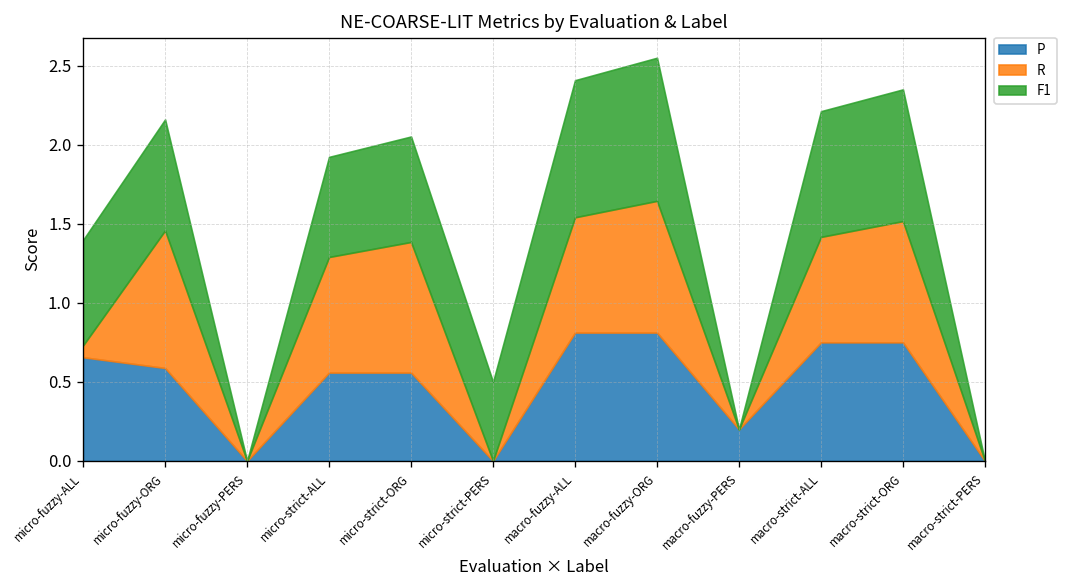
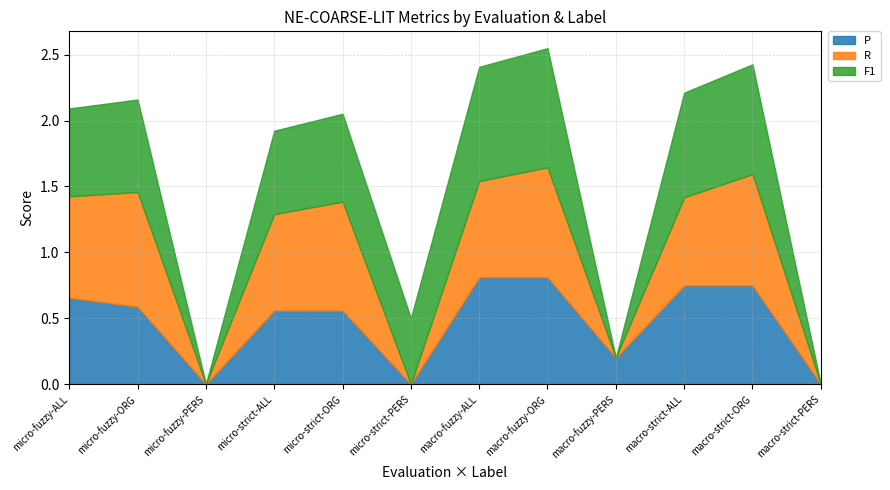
  {
    "P": {
      "micro-fuzzy-ALL": 0.66,
      "micro-fuzzy-ORG": 0.59,
      "micro-strict-ALL": 0.56,
      "micro-strict-ORG": 0.56,
      "macro-fuzzy-ALL": 0.81,
      "macro-fuzzy-ORG": 0.81,
      "macro-strict-ALL": 0.75,
      "macro-strict-ORG": 0.75
    },
    "R": {
-     "micro-fuzzy-ALL": 0.07,
+     "micro-fuzzy-ALL": 0.77,
      "micro-fuzzy-ORG": 0.87,
      "micro-strict-ALL": 0.73,
      "micro-strict-ORG": 0.83,
      "macro-fuzzy-ALL": 0.73,
      "macro-fuzzy-ORG": 0.83,
      "macro-strict-ALL": 0.67,
-     "macro-strict-ORG": 0.77
+     "macro-strict-ORG": 0.84
    },
    "F1": {
      "micro-fuzzy-ALL": 0.67,
      "micro-fuzzy-ORG": 0.70,
      "micro-strict-ALL": 0.63,
      "micro-strict-ORG": 0.67,
      "micro-strict-PERS": 0.50,
      "macro-fuzzy-ALL": 0.87,
      "macro-fuzzy-ORG": 0.90,
      "macro-strict-ALL": 0.80,
      "macro-strict-ORG": 0.83
    }
  }
